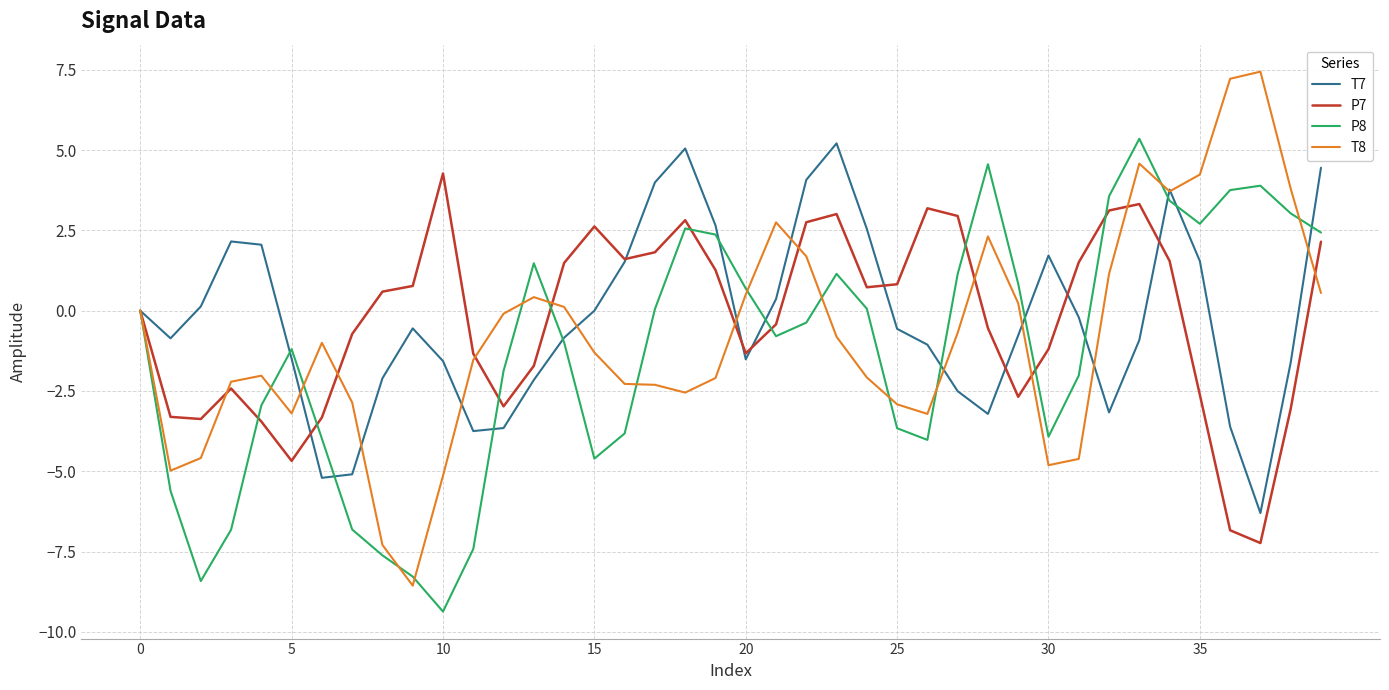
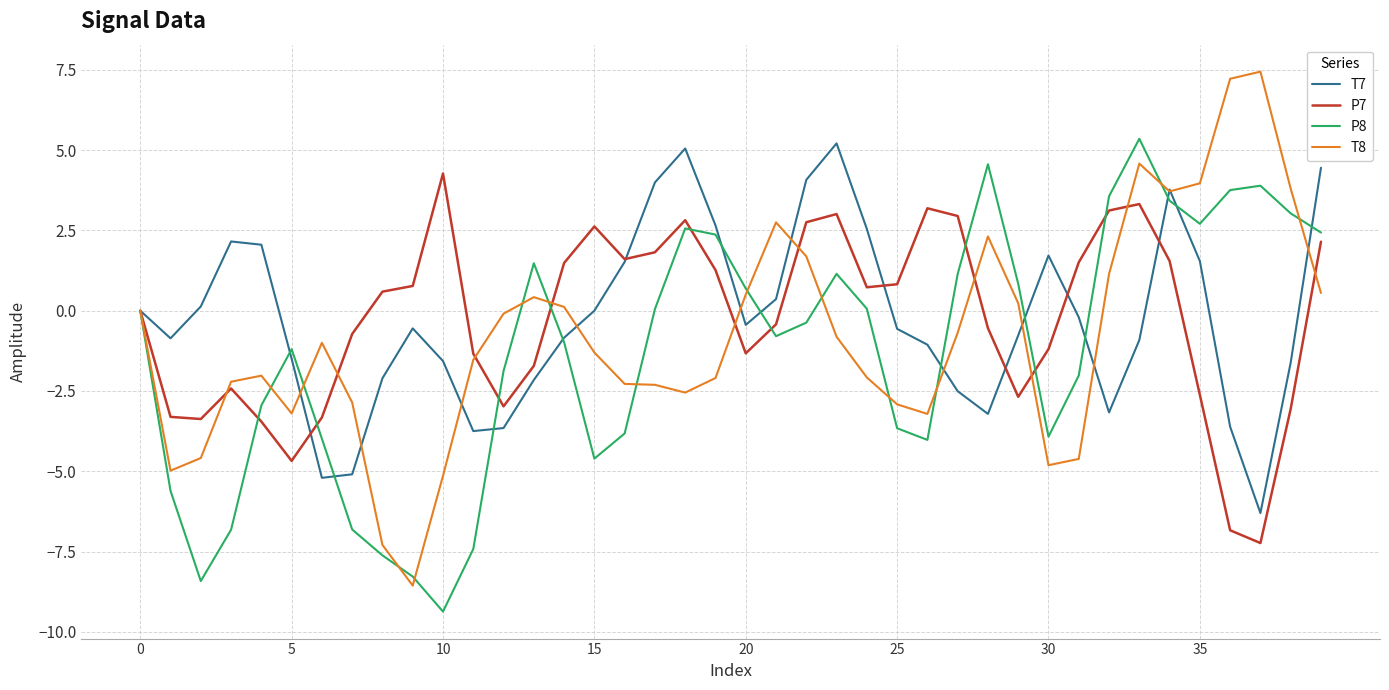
  {
    "T7": {
      "5": -1.5,
      "10": -1.6,
      "15": 0.0,
-     "20": -1.5,
+     "20": -0.4,
      "25": -0.6,
      "30": 1.7,
      "35": 1.5
    },
    "P7": {
      "5": -4.7,
      "10": 4.3,
      "15": 2.6,
      "20": -1.3,
      "25": 0.8,
      "30": -1.2,
      "35": -2.6
    },
    "P8": {
      "5": -1.2,
      "10": -9.4,
      "15": -4.6,
      "20": 0.7,
      "25": -3.7,
      "30": -3.9,
      "35": 2.7
    },
    "T8": {
      "5": -3.2,
      "10": -5.1,
      "15": -1.3,
      "20": 0.5,
      "25": -2.9,
      "30": -4.8,
-     "35": 4.2
+     "35": 4.0
    }
  }
